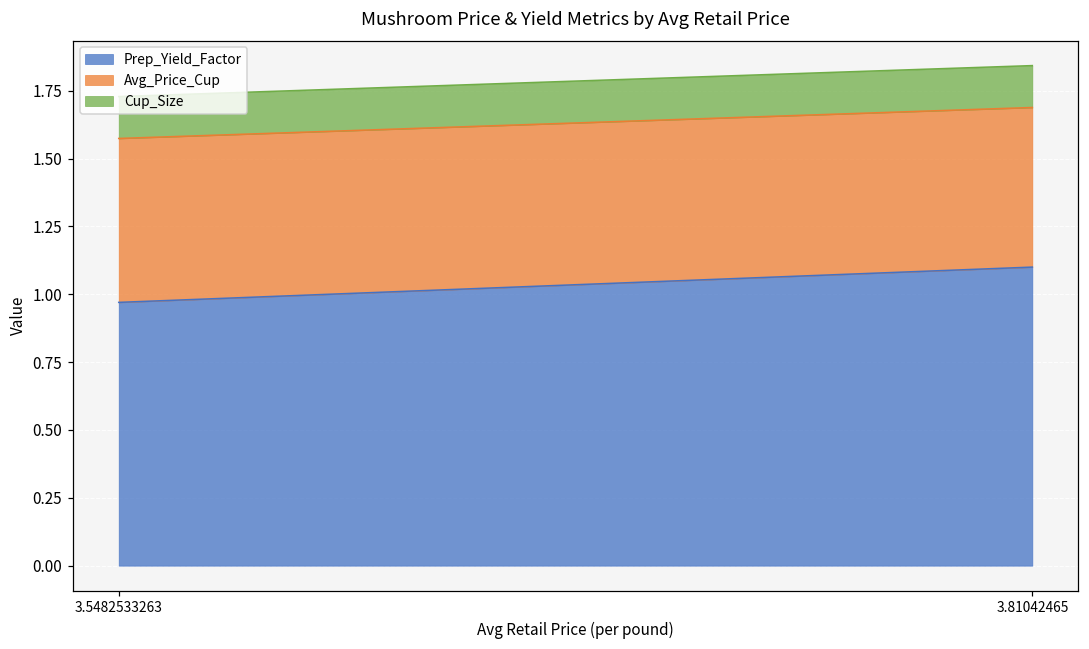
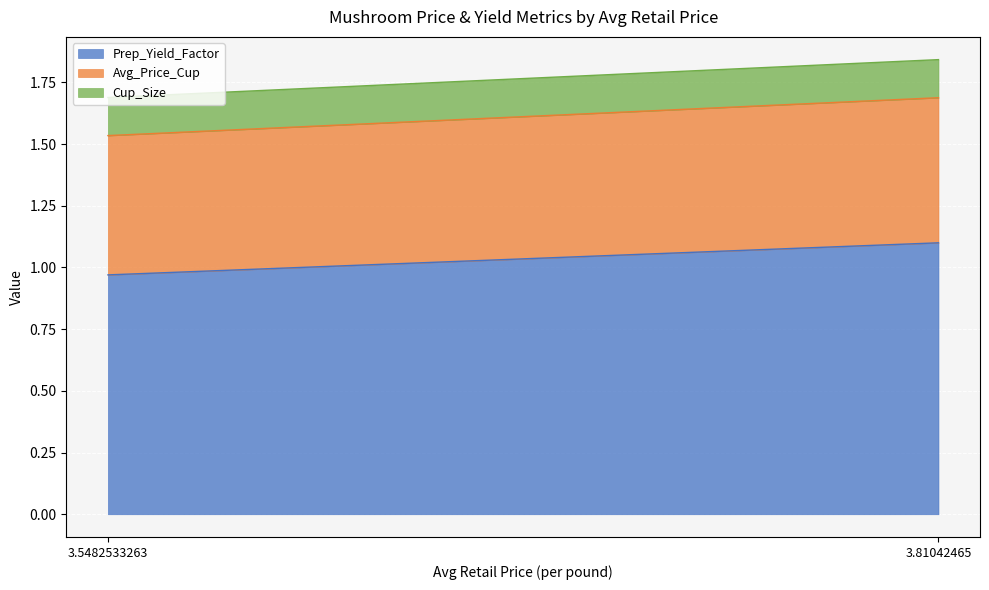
  {
    "Prep_Yield_Factor": {
      "3.5482533263": 0.97,
      "3.81042465": 1.10
    },
    "Avg_Price_Cup": {
-     "3.5482533263": 0.60,
+     "3.5482533263": 0.56,
      "3.81042465": 0.59
    },
    "Cup_Size": {
      "3.81042465": 0.15
    }
  }
